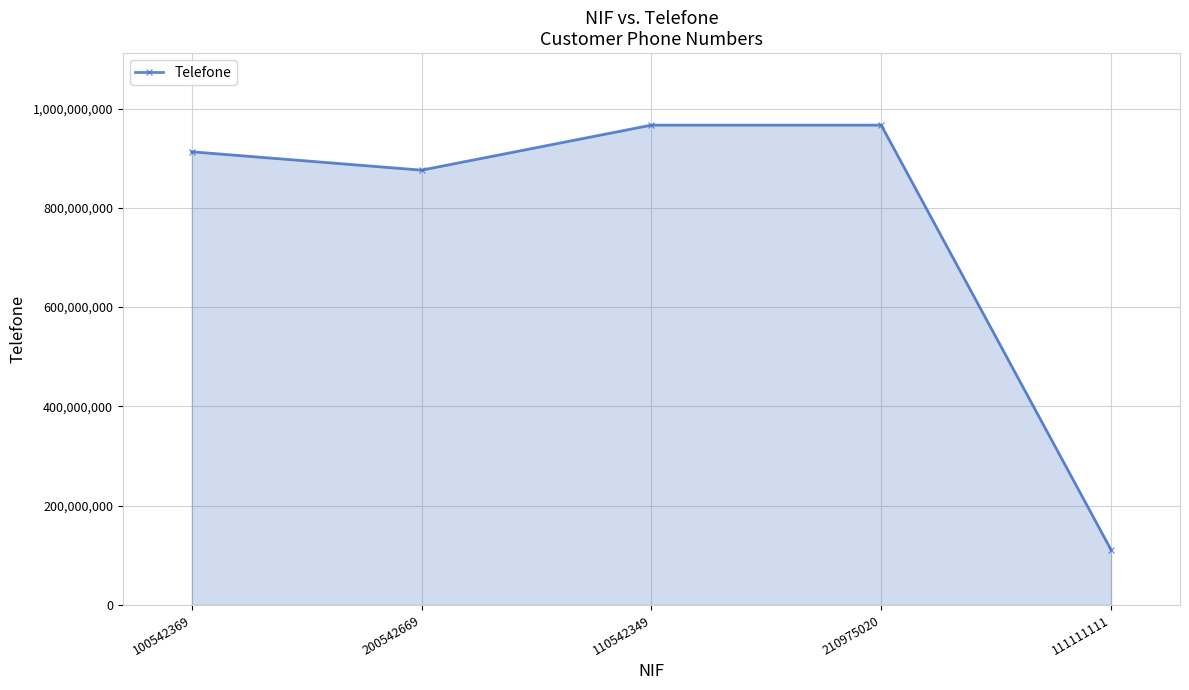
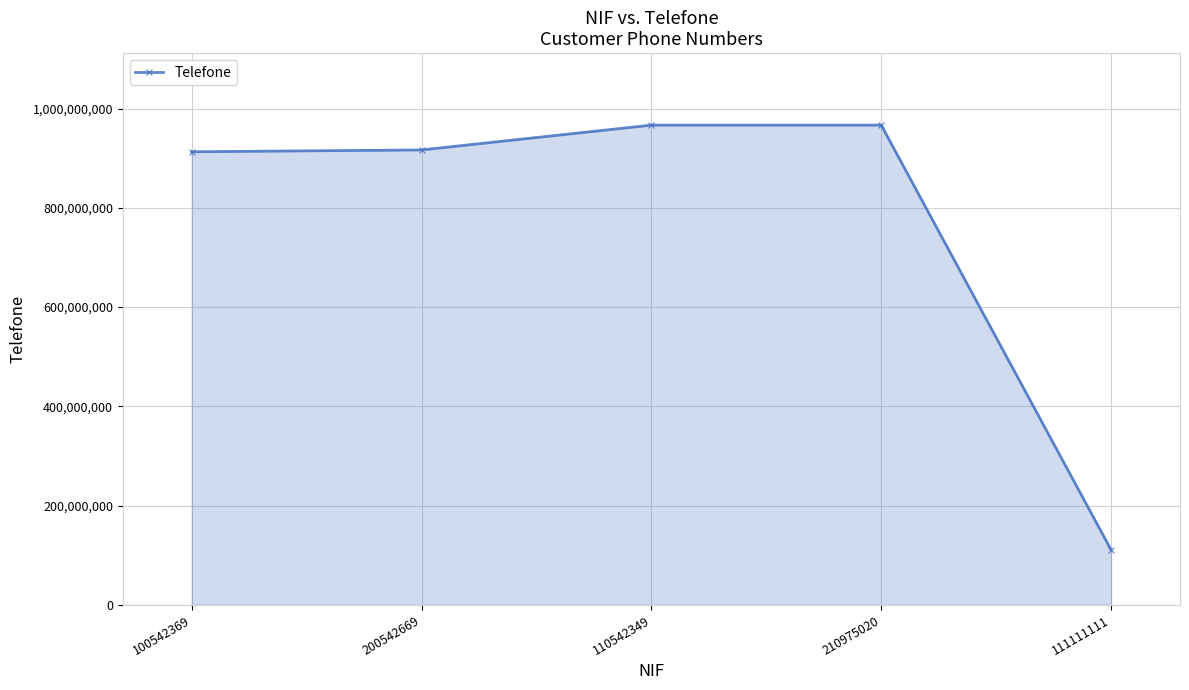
  {
    "100542369": "910,000,000",
-   "200542669": "880,000,000",
+   "200542669": "920,000,000",
    "110542349": "970,000,000",
    "210975020": "970,000,000",
    "111111111": "110,000,000"
  }
